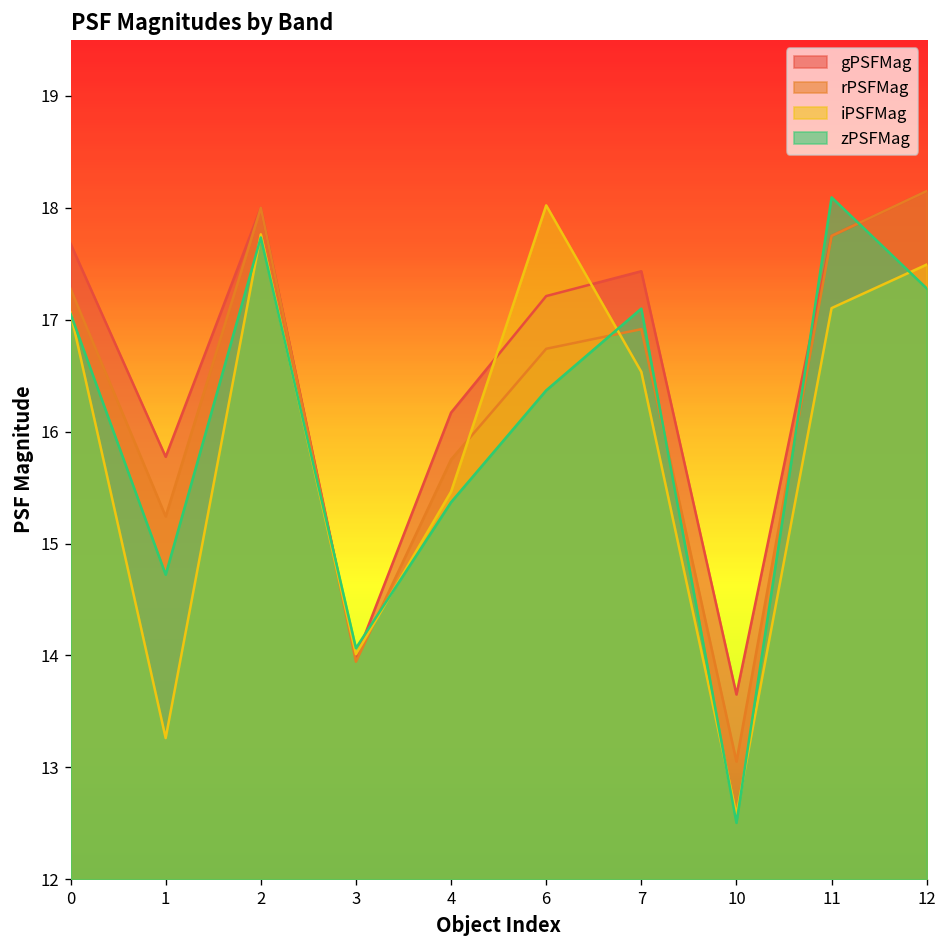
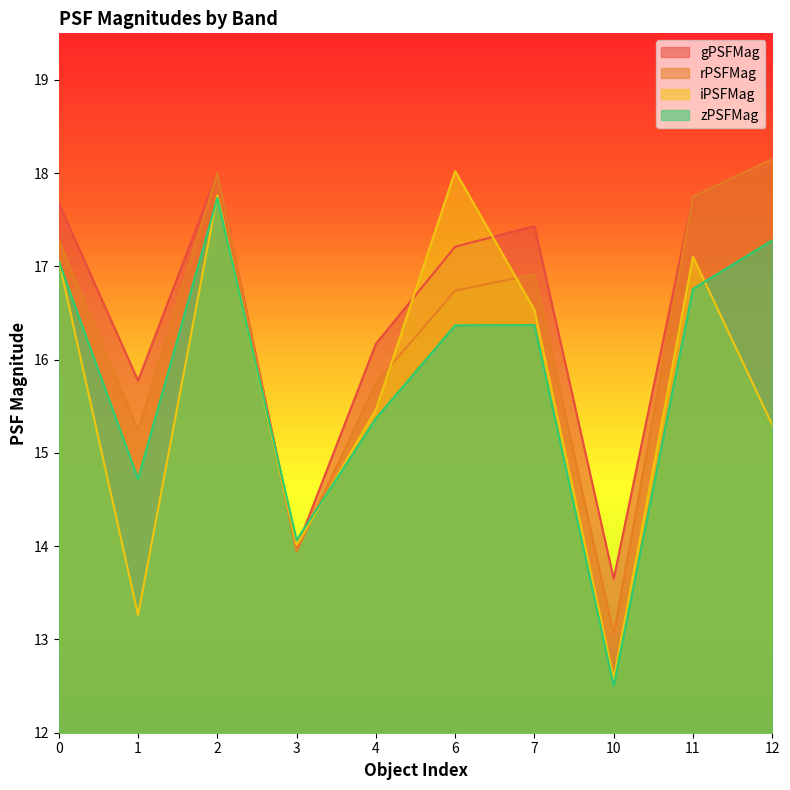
  {
    "iPSFMag": {
      "1": 13.3,
      "2": 17.8,
      "3": 14.0,
      "4": 15.5,
      "6": 18.0,
      "7": 16.5,
      "10": 12.6,
      "11": 17.1,
-     "12": 17.5
+     "12": 15.3
    },
    "zPSFMag": {
      "1": 14.7,
      "2": 17.7,
      "3": 14.1,
      "4": 15.4,
      "6": 16.4,
-     "7": 17.1,
+     "7": 16.4,
      "10": 12.5,
-     "11": 18.1,
+     "11": 16.8,
      "12": 17.3
    }
  }
